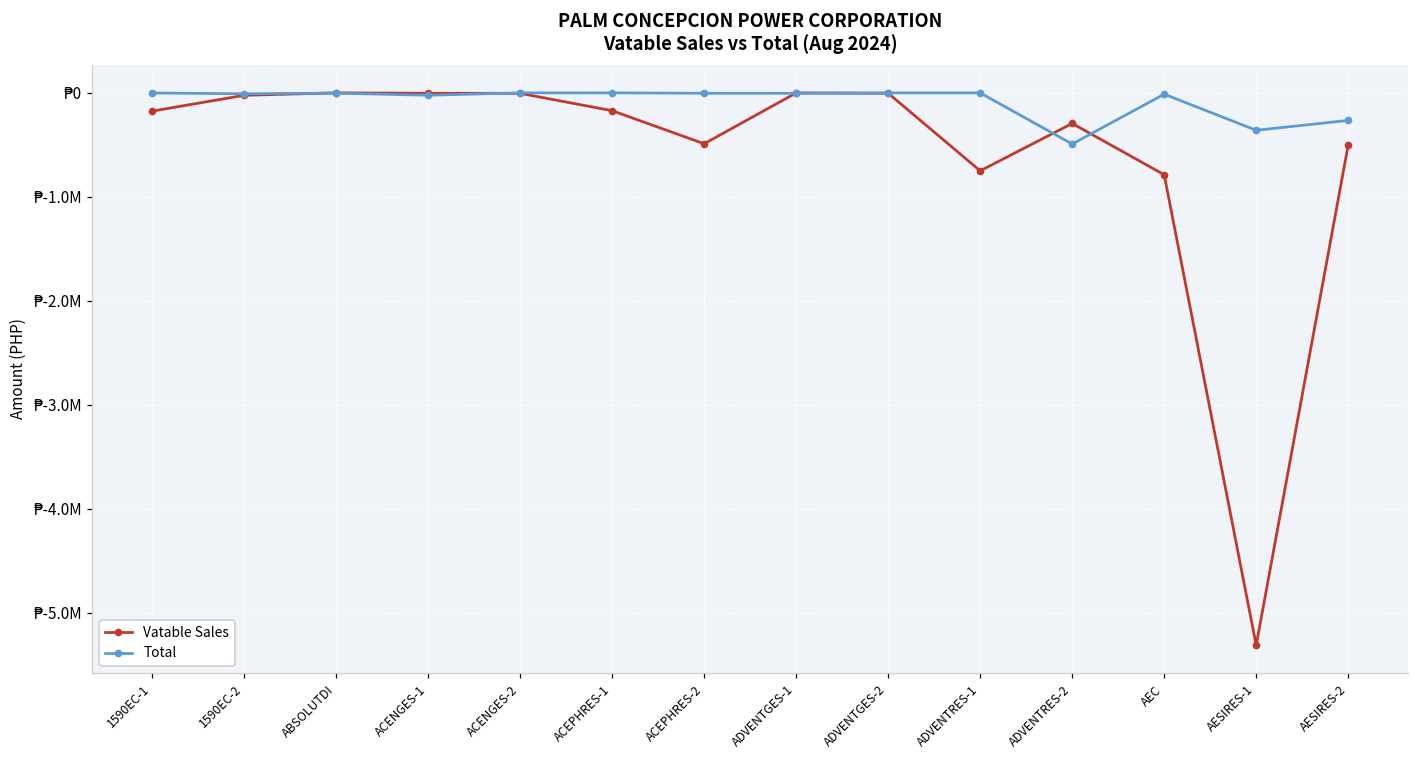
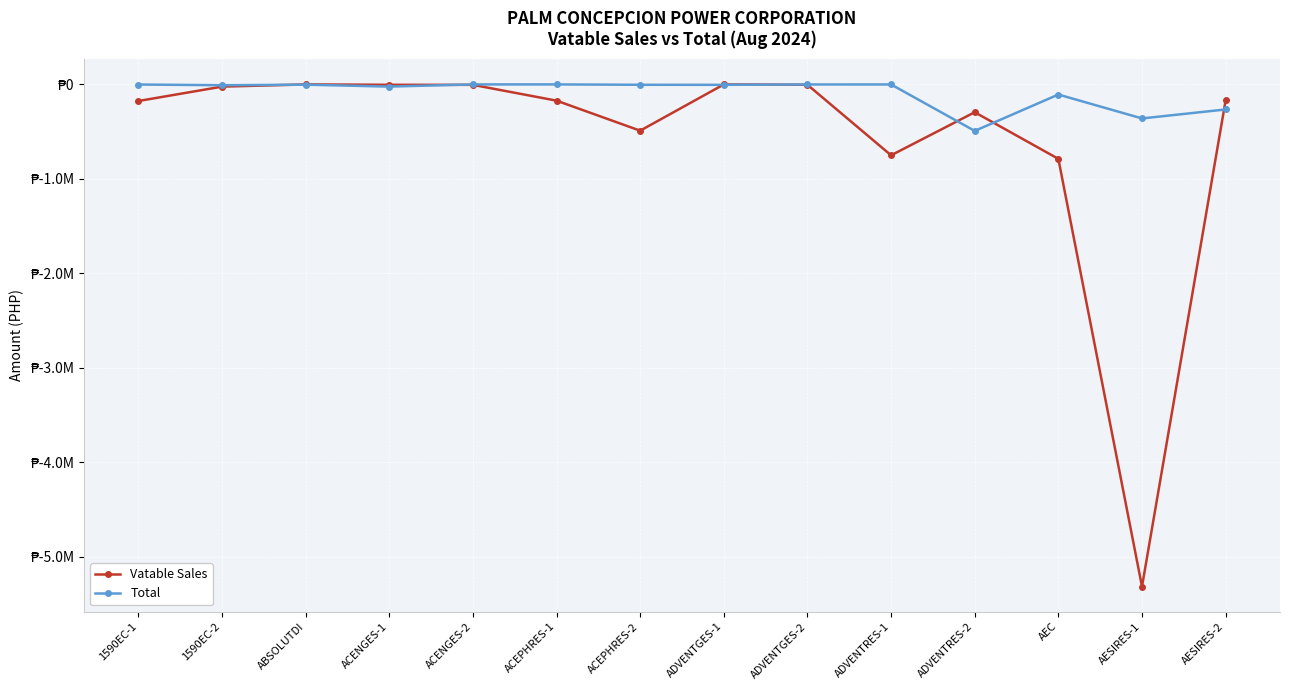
  {
    "Vatable Sales": {
      "1590EC-1": "₱-200000",
      "ACEPHRES-1": "₱-200000",
      "ACEPHRES-2": "₱-500000",
      "ADVENTRES-1": "₱-800000",
      "ADVENTRES-2": "₱-300000",
      "AEC": "₱-800000",
      "AESIRES-1": "₱-5300000",
-     "AESIRES-2": "₱-500000"
+     "AESIRES-2": "₱-200000"
    },
    "Total": {
      "1590EC-1": "₱0",
      "ACEPHRES-1": "₱0",
      "ACEPHRES-2": "₱0",
      "ADVENTRES-1": "₱0",
      "ADVENTRES-2": "₱-500000",
-     "AEC": "₱0",
+     "AEC": "₱-100000",
      "AESIRES-1": "₱-400000",
      "AESIRES-2": "₱-300000"
    }
  }
